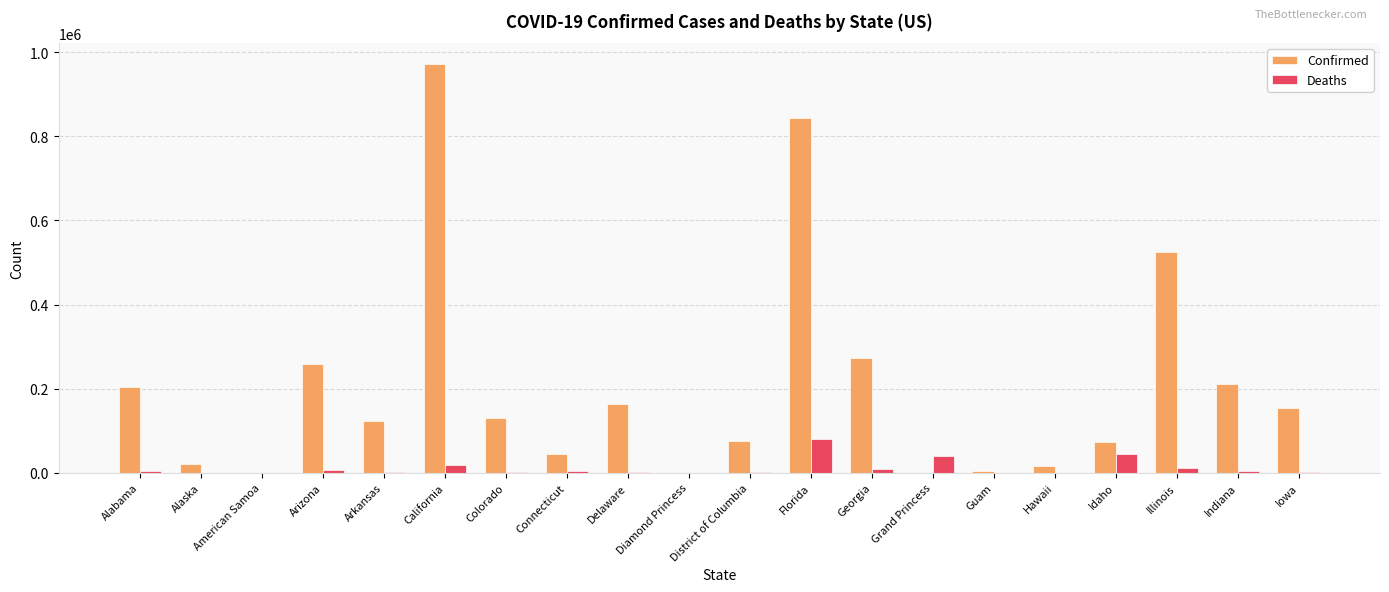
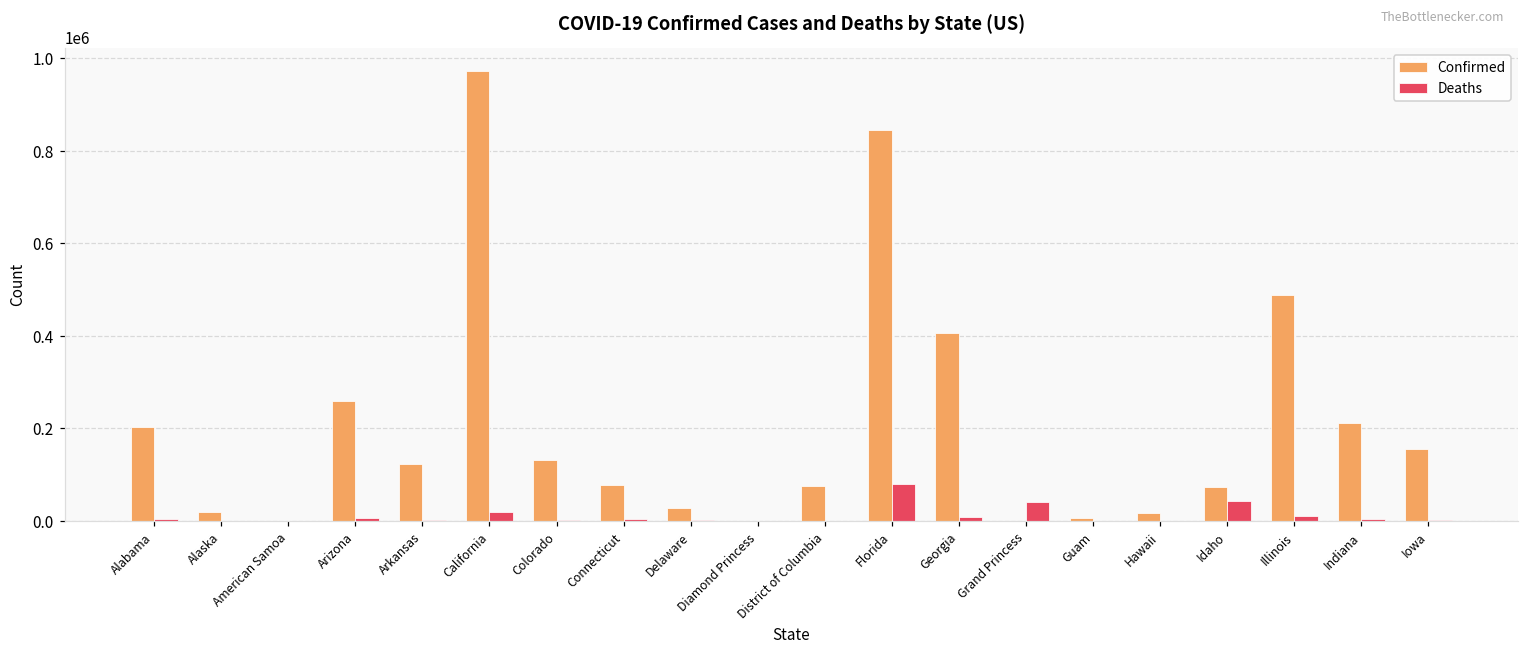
  {
    "Confirmed": {
      "Alabama": 200000,
      "Alaska": 20000,
      "American Samoa": 0,
      "Arizona": 260000,
      "Arkansas": 120000,
      "California": 970000,
      "Colorado": 130000,
-     "Connecticut": 50000,
-     "Delaware": 160000,
+     "Connecticut": 80000,
+     "Delaware": 30000,
      "District of Columbia": 70000,
      "Florida": 840000,
-     "Georgia": 270000,
+     "Georgia": 410000,
      "Hawaii": 20000,
      "Idaho": 70000,
-     "Illinois": 520000,
+     "Illinois": 490000,
      "Indiana": 210000,
      "Iowa": 150000
    },
    "Deaths": {
      "American Samoa": 0,
      "Arizona": 10000,
      "California": 20000,
      "Diamond Princess": 0,
      "Florida": 80000,
      "Georgia": 10000,
      "Grand Princess": 40000,
      "Idaho": 40000,
      "Illinois": 10000
    }
  }
